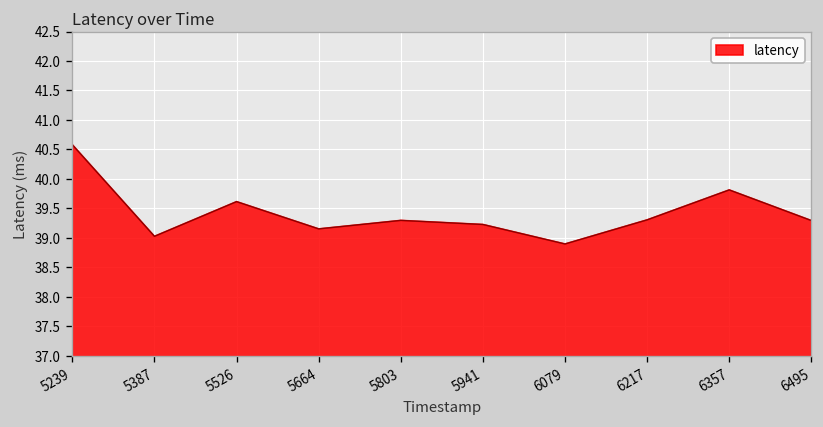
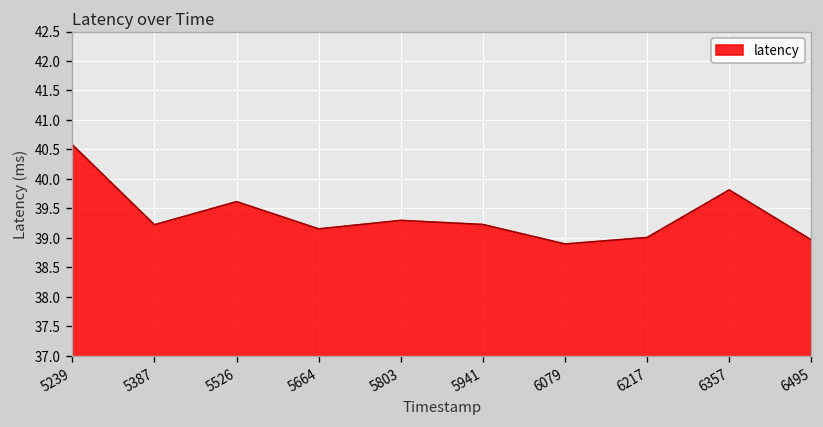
  {
    "5239": 40.6,
-   "5387": 39.0,
+   "5387": 39.2,
    "5526": 39.6,
    "5664": 39.2,
    "5803": 39.3,
    "5941": 39.2,
    "6079": 38.9,
-   "6217": 39.3,
+   "6217": 39.0,
    "6357": 39.8,
-   "6495": 39.3
+   "6495": 39.0
  }
